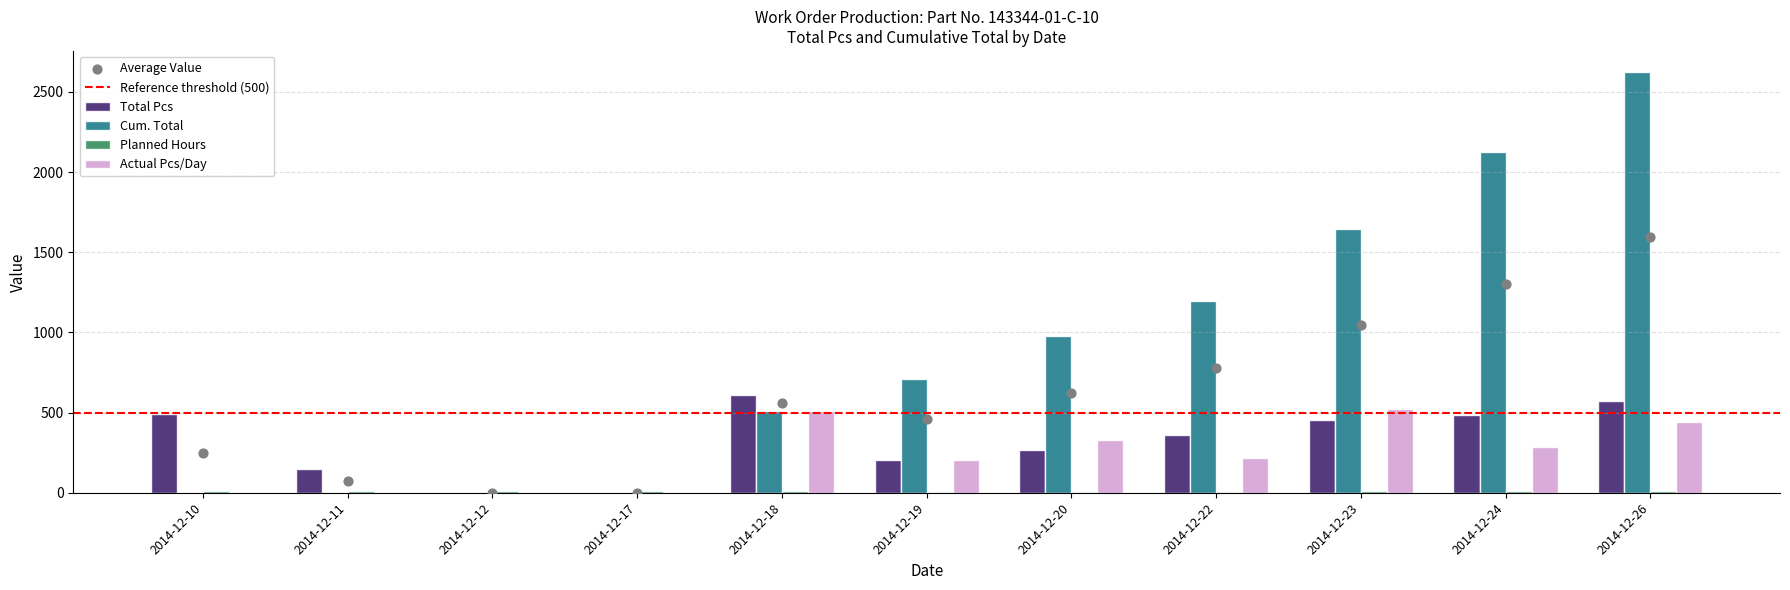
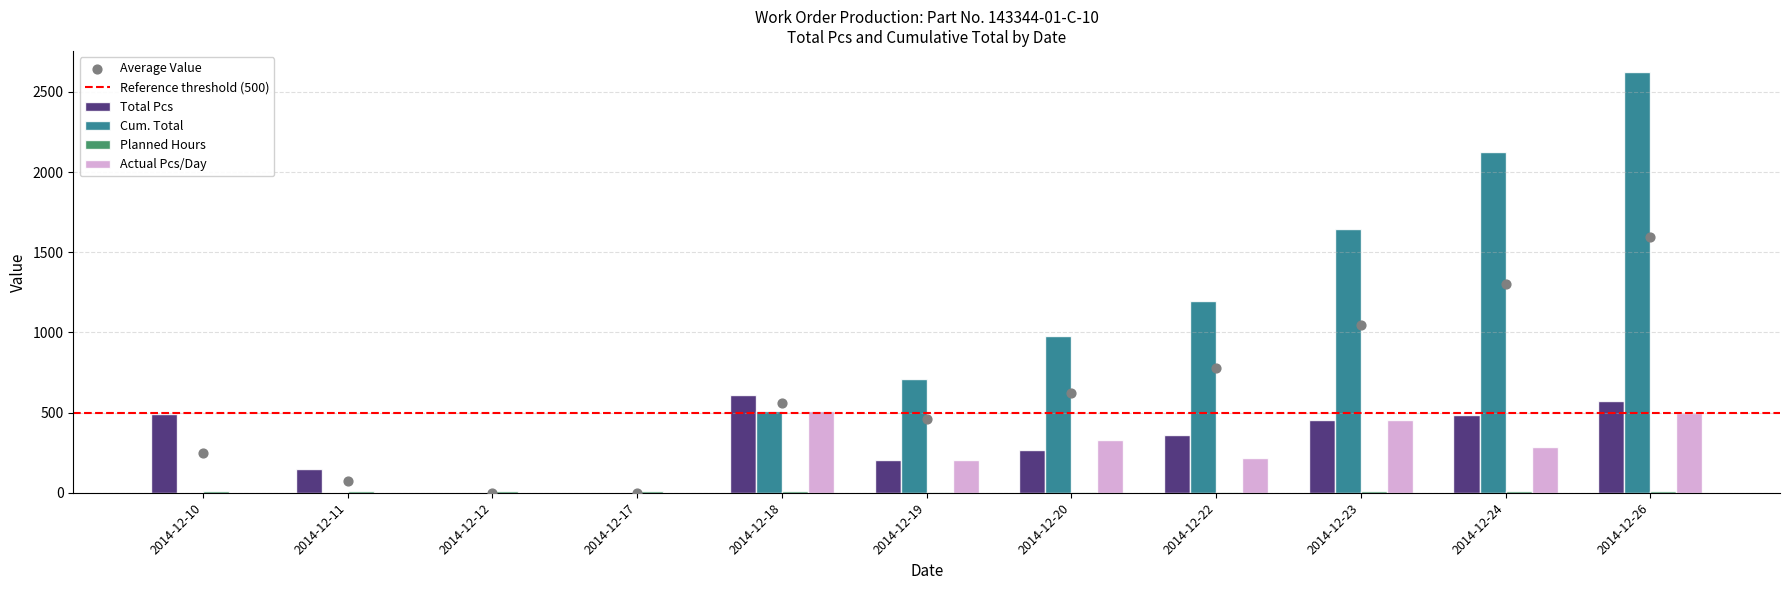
  {
    "Total Pcs": {
      "2014-12-10": 490,
      "2014-12-11": 150,
      "2014-12-12": 0,
      "2014-12-17": 0,
      "2014-12-18": 610,
      "2014-12-19": 200,
      "2014-12-20": 260,
      "2014-12-22": 360,
      "2014-12-23": 450,
      "2014-12-24": 480,
      "2014-12-26": 570
    },
    "Actual Pcs/Day": {
      "2014-12-10": 0,
      "2014-12-11": 0,
      "2014-12-12": 0,
      "2014-12-17": 0,
      "2014-12-18": 510,
      "2014-12-19": 200,
      "2014-12-20": 330,
      "2014-12-22": 220,
-     "2014-12-23": 530,
+     "2014-12-23": 450,
      "2014-12-24": 290,
-     "2014-12-26": 440
+     "2014-12-26": 500
    }
  }
